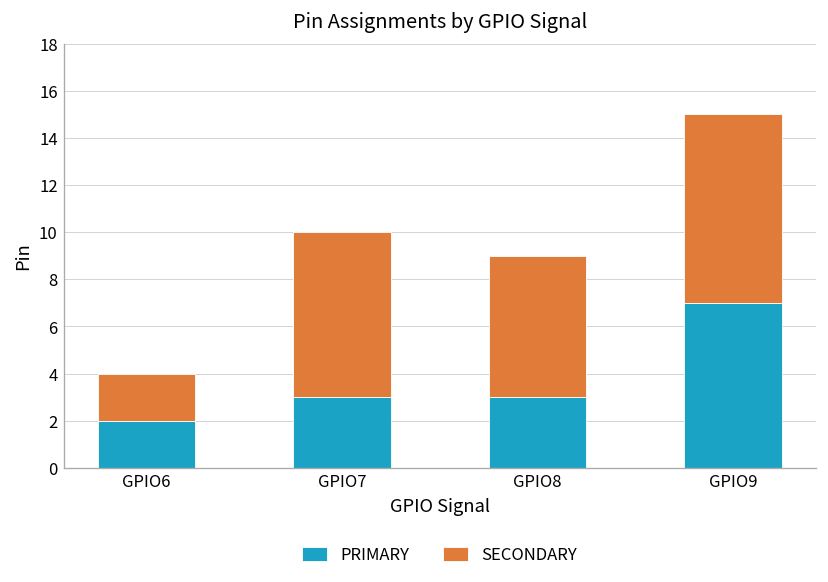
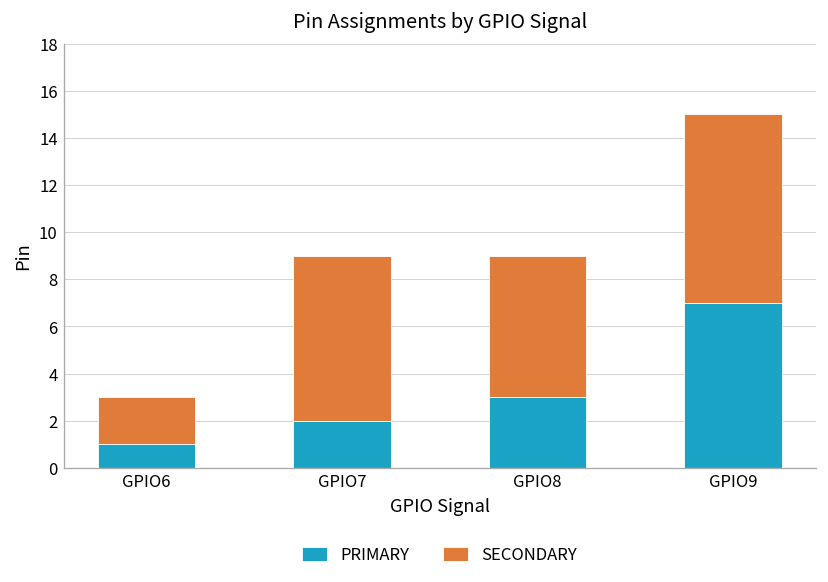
  {
    "PRIMARY": {
-     "GPIO6": 2,
-     "GPIO7": 3,
+     "GPIO6": 1,
+     "GPIO7": 2,
      "GPIO8": 3,
      "GPIO9": 7
    },
    "SECONDARY": {
      "GPIO6": 2,
      "GPIO7": 7,
      "GPIO8": 6,
      "GPIO9": 8
    }
  }
